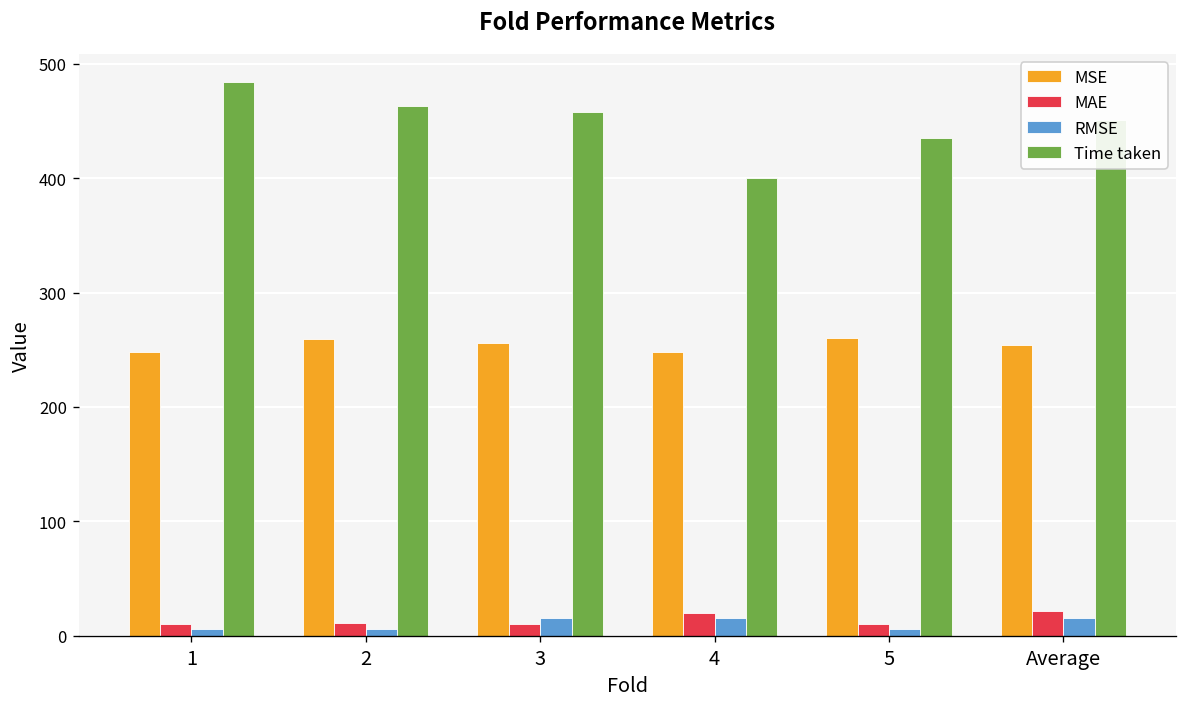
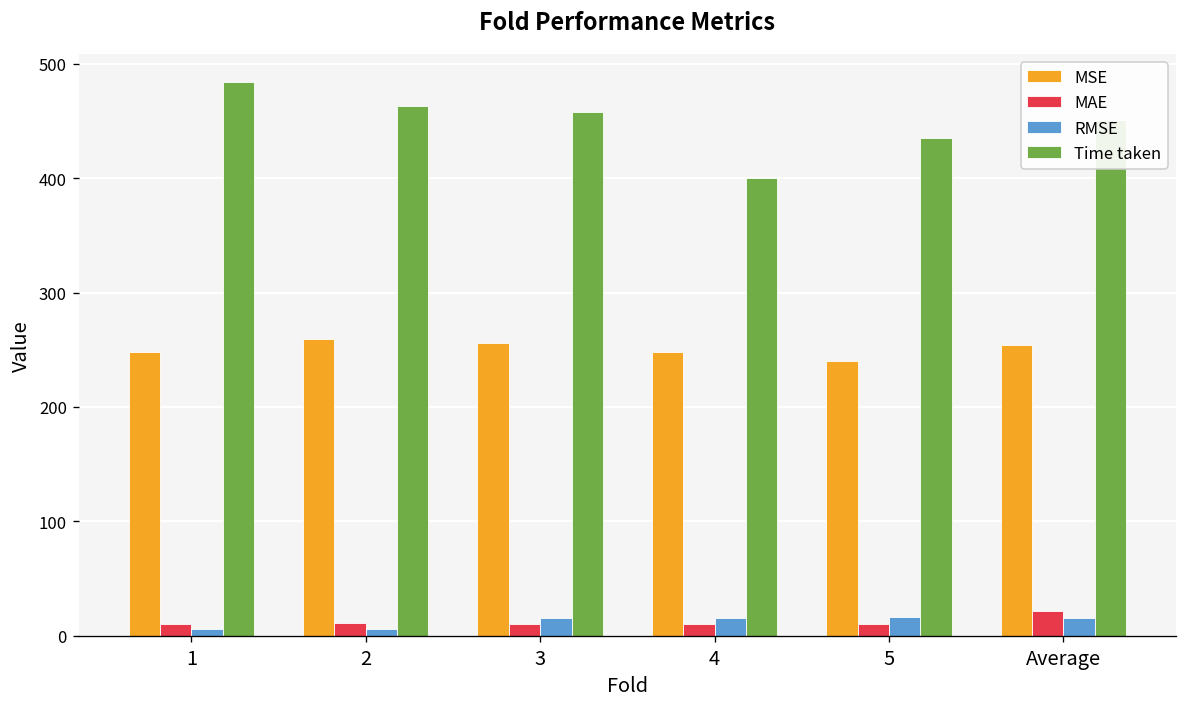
  {
    "MSE": {
      "1": 250,
      "2": 260,
      "3": 260,
      "4": 250,
-     "5": 260,
+     "5": 240,
      "Average": 250
    },
    "MAE": {
      "1": 10,
      "2": 10,
      "3": 10,
-     "4": 20,
+     "4": 10,
      "5": 10,
      "Average": 20
    },
    "RMSE": {
      "1": 10,
      "2": 10,
      "3": 20,
      "4": 20,
-     "5": 10,
+     "5": 20,
      "Average": 20
    },
    "Time taken": {
      "1": 480,
      "2": 460,
      "3": 460,
      "4": 400,
      "5": 440
    }
  }
